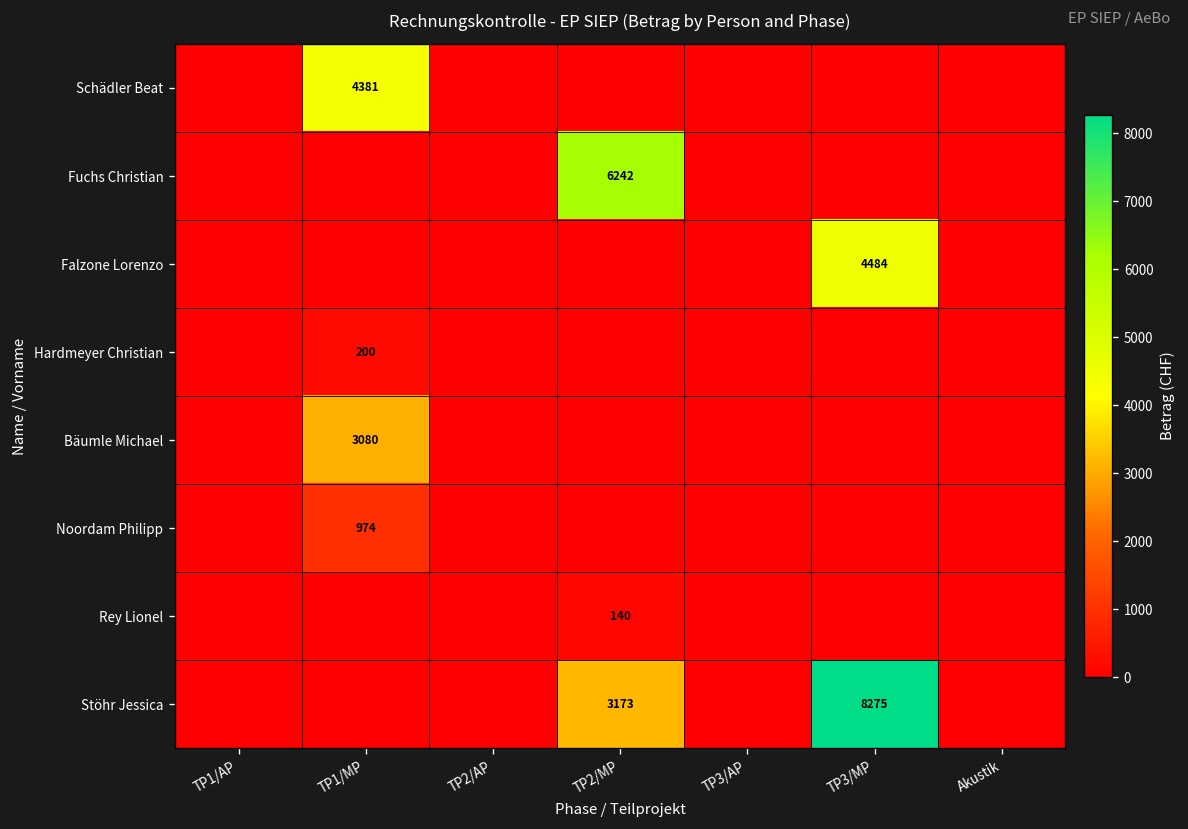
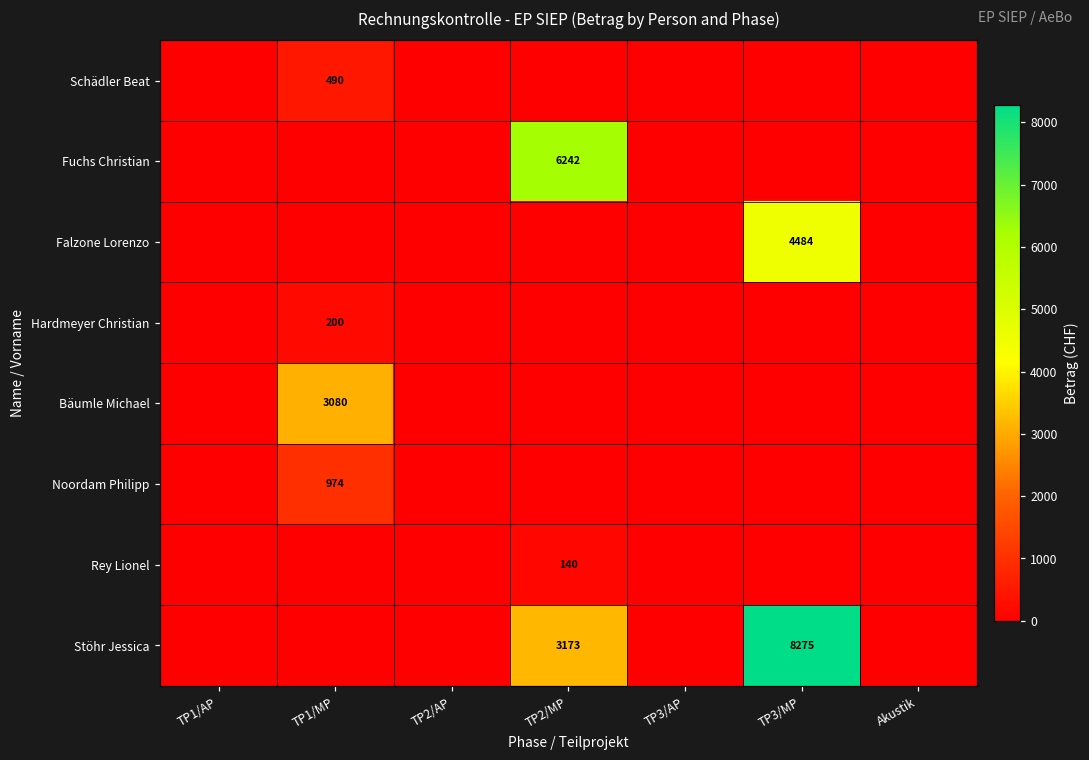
  {
    "Schädler Beat": {
-     "TP1/MP": 4381
+     "TP1/MP": 490
    },
    "Fuchs Christian": {
      "TP2/MP": 6242
    },
    "Falzone Lorenzo": {
      "TP3/MP": 4484
    },
    "Hardmeyer Christian": {
      "TP1/MP": 200
    },
    "Bäumle Michael": {
      "TP1/MP": 3080
    },
    "Noordam Philipp": {
      "TP1/MP": 974
    },
    "Rey Lionel": {
      "TP2/MP": 140
    },
    "Stöhr Jessica": {
      "TP2/MP": 3173,
      "TP3/MP": 8275
    }
  }
